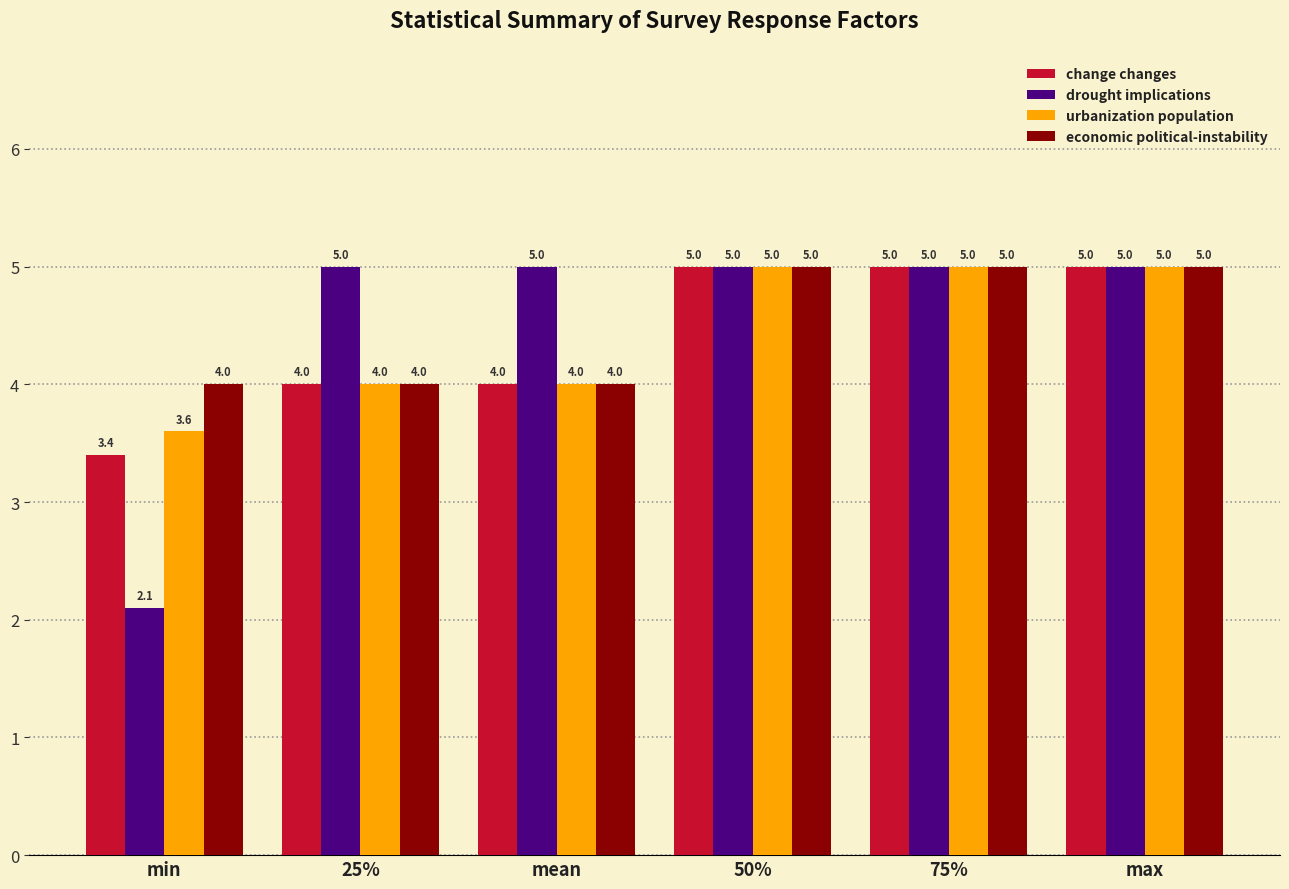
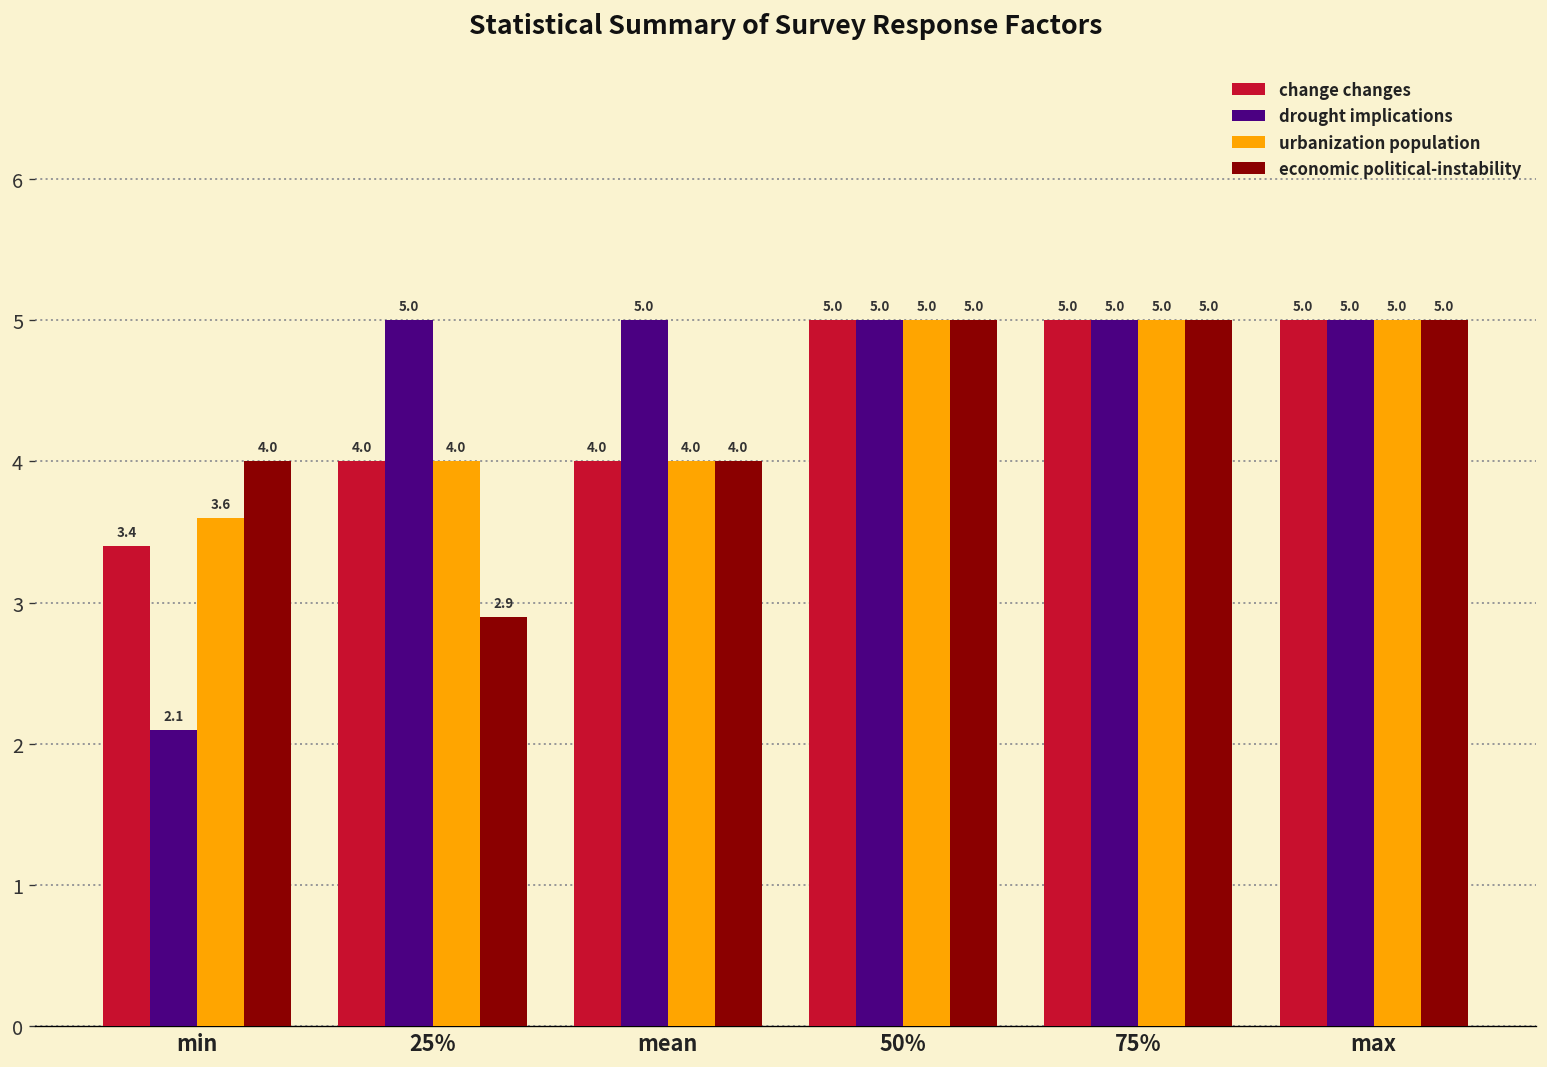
  {
    "change changes": {
      "min": 3.4,
      "25%": 4.0,
      "mean": 4.0,
      "50%": 5.0,
      "75%": 5.0,
      "max": 5.0
    },
    "drought implications": {
      "min": 2.1,
      "25%": 5.0,
      "mean": 5.0,
      "50%": 5.0,
      "75%": 5.0,
      "max": 5.0
    },
    "urbanization population": {
      "min": 3.6,
      "25%": 4.0,
      "mean": 4.0,
      "50%": 5.0,
      "75%": 5.0,
      "max": 5.0
    },
    "economic political-instability": {
      "min": 4.0,
-     "25%": 4.0,
+     "25%": 2.9,
      "mean": 4.0,
      "50%": 5.0,
      "75%": 5.0,
      "max": 5.0
    }
  }
